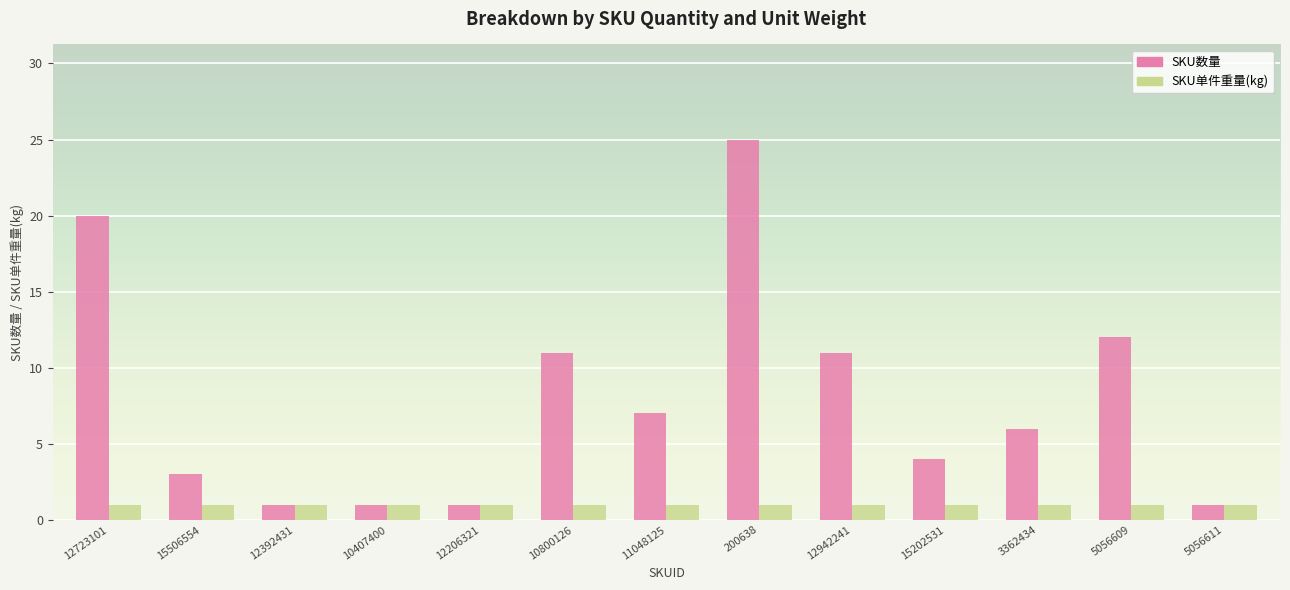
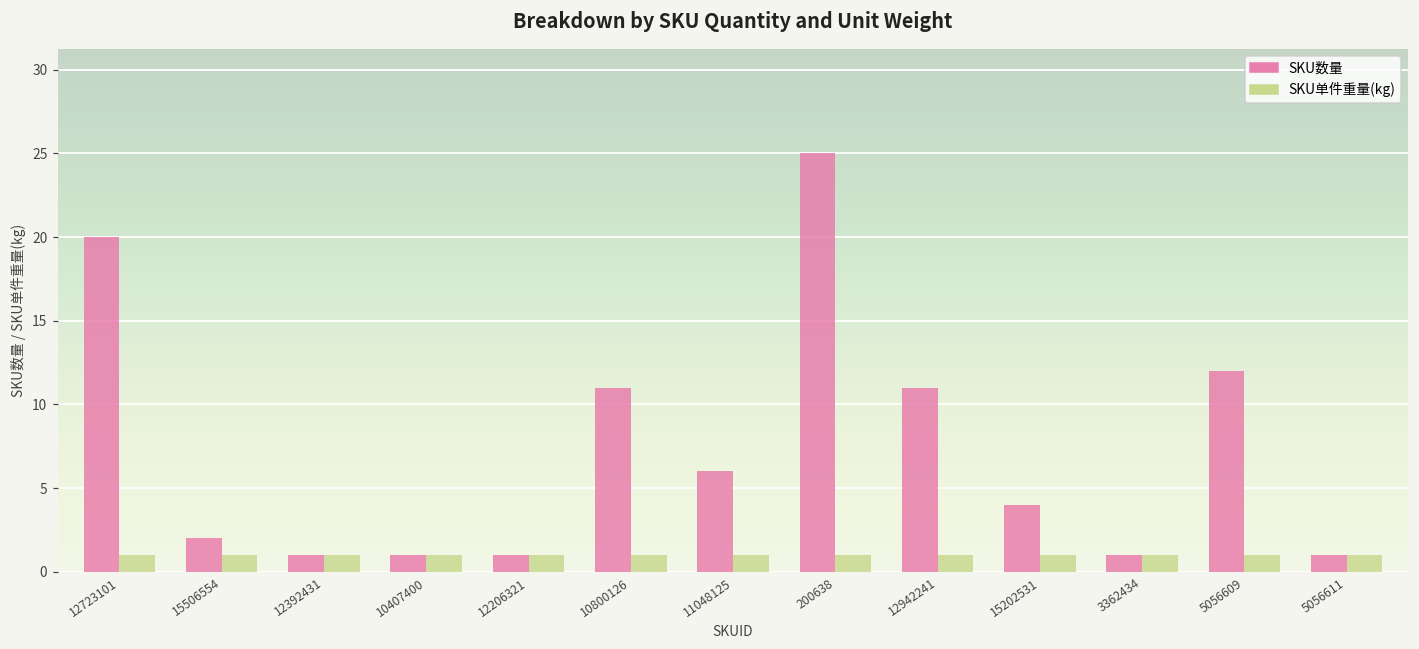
  {
    "SKU数量": {
      "12723101": 20,
-     "15506554": 3,
+     "15506554": 2,
      "12392431": 1,
      "10407400": 1,
      "12206321": 1,
      "10800126": 11,
-     "11048125": 7,
+     "11048125": 6,
      "200638": 25,
      "12942241": 11,
      "15202531": 4,
-     "3362434": 6,
+     "3362434": 1,
      "5056609": 12,
      "5056611": 1
    },
    "SKU单件重量(kg)": {
      "12723101": 1,
      "15506554": 1,
      "12392431": 1,
      "10407400": 1,
      "12206321": 1,
      "10800126": 1,
      "11048125": 1,
      "200638": 1,
      "12942241": 1,
      "15202531": 1,
      "3362434": 1,
      "5056609": 1,
      "5056611": 1
    }
  }
